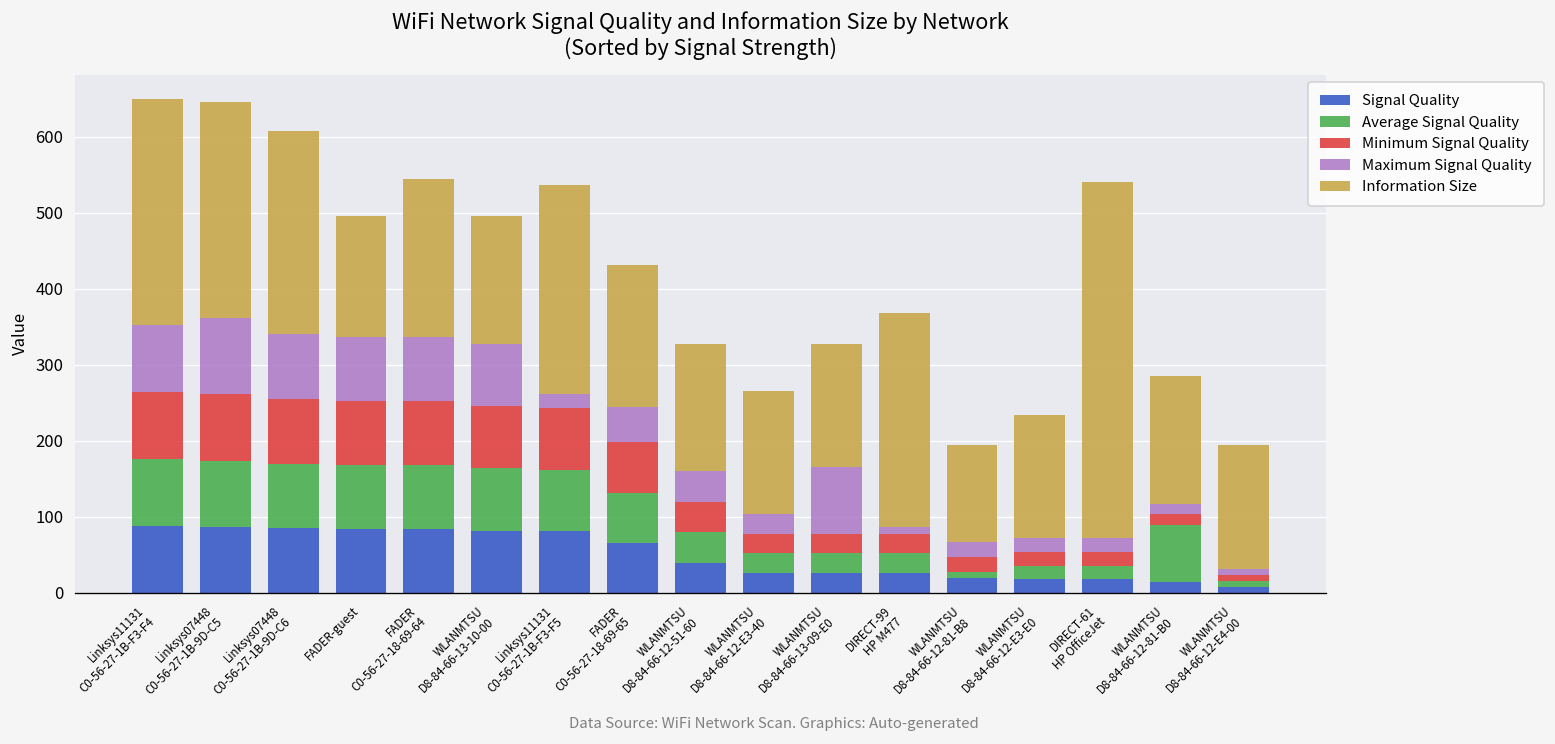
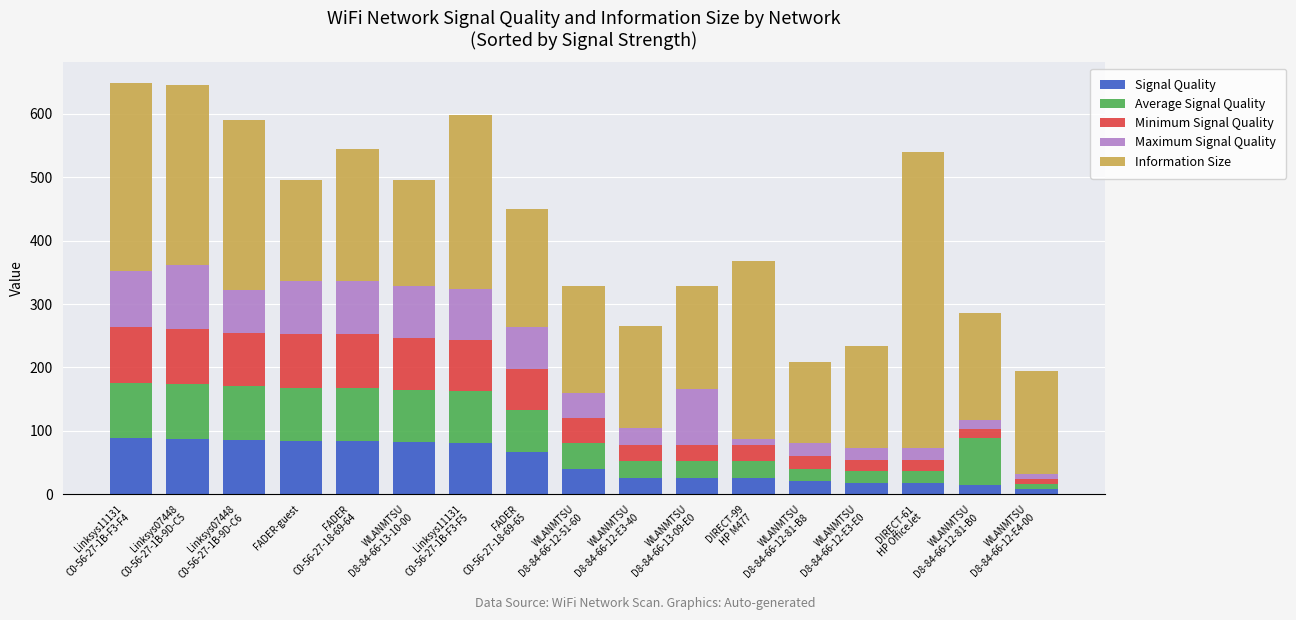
  {
    "Signal Quality": {
      "Linksys11131 C0-56-27-1B-F3-F4": 90,
      "Linksys07448 C0-56-27-1B-9D-C5": 90,
      "Linksys07448 C0-56-27-1B-9D-C6": 90,
      "FADER-guest": 80,
      "FADER C0-56-27-18-69-64": 80,
      "WLANMTSU D8-84-66-13-10-00": 80,
      "Linksys11131 C0-56-27-1B-F3-F5": 80,
      "FADER C0-56-27-18-69-65": 70,
      "WLANMTSU D8-84-66-12-51-60": 40,
      "WLANMTSU D8-84-66-12-E3-40": 30,
      "WLANMTSU D8-84-66-13-09-E0": 30,
      "DIRECT-99 HP M477": 30,
      "WLANMTSU D8-84-66-12-81-B8": 20,
      "WLANMTSU D8-84-66-12-E3-E0": 20,
      "DIRECT-61 HP OfficeJet": 20,
      "WLANMTSU D8-84-66-12-81-B0": 10,
      "WLANMTSU D8-84-66-12-E4-00": 10
    },
    "Average Signal Quality": {
      "Linksys11131 C0-56-27-1B-F3-F4": 90,
      "Linksys07448 C0-56-27-1B-9D-C5": 90,
      "Linksys07448 C0-56-27-1B-9D-C6": 90,
      "FADER-guest": 80,
      "FADER C0-56-27-18-69-64": 80,
      "WLANMTSU D8-84-66-13-10-00": 80,
      "Linksys11131 C0-56-27-1B-F3-F5": 80,
      "FADER C0-56-27-18-69-65": 70,
      "WLANMTSU D8-84-66-12-51-60": 40,
      "WLANMTSU D8-84-66-12-E3-40": 30,
      "WLANMTSU D8-84-66-13-09-E0": 30,
      "DIRECT-99 HP M477": 30,
-     "WLANMTSU D8-84-66-12-81-B8": 10,
+     "WLANMTSU D8-84-66-12-81-B8": 20,
      "WLANMTSU D8-84-66-12-E3-E0": 20,
      "DIRECT-61 HP OfficeJet": 20,
      "WLANMTSU D8-84-66-12-81-B0": 80,
      "WLANMTSU D8-84-66-12-E4-00": 10
    },
    "Minimum Signal Quality": {
      "Linksys11131 C0-56-27-1B-F3-F4": 90,
      "Linksys07448 C0-56-27-1B-9D-C5": 90,
      "Linksys07448 C0-56-27-1B-9D-C6": 90,
      "FADER-guest": 80,
      "FADER C0-56-27-18-69-64": 80,
      "WLANMTSU D8-84-66-13-10-00": 80,
      "Linksys11131 C0-56-27-1B-F3-F5": 80,
      "FADER C0-56-27-18-69-65": 70,
      "WLANMTSU D8-84-66-12-51-60": 40,
      "WLANMTSU D8-84-66-12-E3-40": 30,
      "WLANMTSU D8-84-66-13-09-E0": 30,
      "DIRECT-99 HP M477": 30,
      "WLANMTSU D8-84-66-12-81-B8": 20,
      "WLANMTSU D8-84-66-12-E3-E0": 20,
      "DIRECT-61 HP OfficeJet": 20,
      "WLANMTSU D8-84-66-12-81-B0": 10,
      "WLANMTSU D8-84-66-12-E4-00": 10
    },
    "Maximum Signal Quality": {
      "Linksys11131 C0-56-27-1B-F3-F4": 90,
      "Linksys07448 C0-56-27-1B-9D-C5": 100,
-     "Linksys07448 C0-56-27-1B-9D-C6": 90,
+     "Linksys07448 C0-56-27-1B-9D-C6": 70,
      "FADER-guest": 80,
      "FADER C0-56-27-18-69-64": 80,
      "WLANMTSU D8-84-66-13-10-00": 80,
-     "Linksys11131 C0-56-27-1B-F3-F5": 20,
-     "FADER C0-56-27-18-69-65": 50,
+     "Linksys11131 C0-56-27-1B-F3-F5": 80,
+     "FADER C0-56-27-18-69-65": 70,
      "WLANMTSU D8-84-66-12-51-60": 40,
      "WLANMTSU D8-84-66-12-E3-40": 30,
      "WLANMTSU D8-84-66-13-09-E0": 90,
      "DIRECT-99 HP M477": 10,
      "WLANMTSU D8-84-66-12-81-B8": 20,
      "WLANMTSU D8-84-66-12-E3-E0": 20,
      "DIRECT-61 HP OfficeJet": 20,
      "WLANMTSU D8-84-66-12-81-B0": 10,
      "WLANMTSU D8-84-66-12-E4-00": 10
    },
    "Information Size": {
      "Linksys11131 C0-56-27-1B-F3-F4": 300,
      "Linksys07448 C0-56-27-1B-9D-C5": 280,
      "Linksys07448 C0-56-27-1B-9D-C6": 270,
      "FADER-guest": 160,
      "FADER C0-56-27-18-69-64": 210,
      "WLANMTSU D8-84-66-13-10-00": 170,
      "Linksys11131 C0-56-27-1B-F3-F5": 280,
      "FADER C0-56-27-18-69-65": 190,
      "WLANMTSU D8-84-66-12-51-60": 170,
      "WLANMTSU D8-84-66-12-E3-40": 160,
      "WLANMTSU D8-84-66-13-09-E0": 160,
      "DIRECT-99 HP M477": 280,
      "WLANMTSU D8-84-66-12-81-B8": 130,
      "WLANMTSU D8-84-66-12-E3-E0": 160,
      "DIRECT-61 HP OfficeJet": 470,
      "WLANMTSU D8-84-66-12-81-B0": 170,
      "WLANMTSU D8-84-66-12-E4-00": 160
    }
  }
